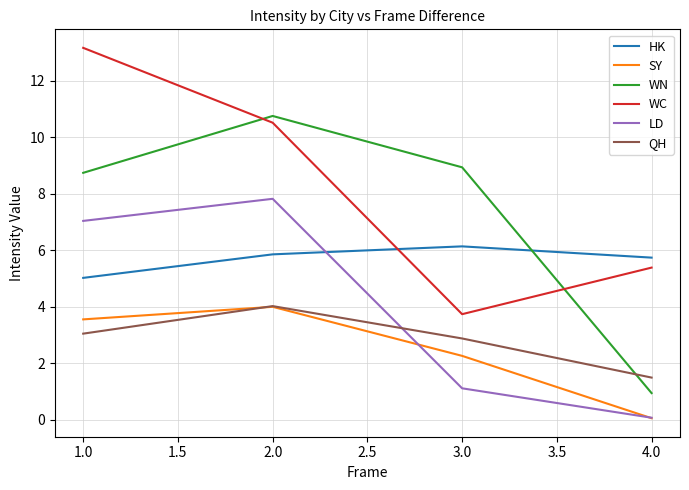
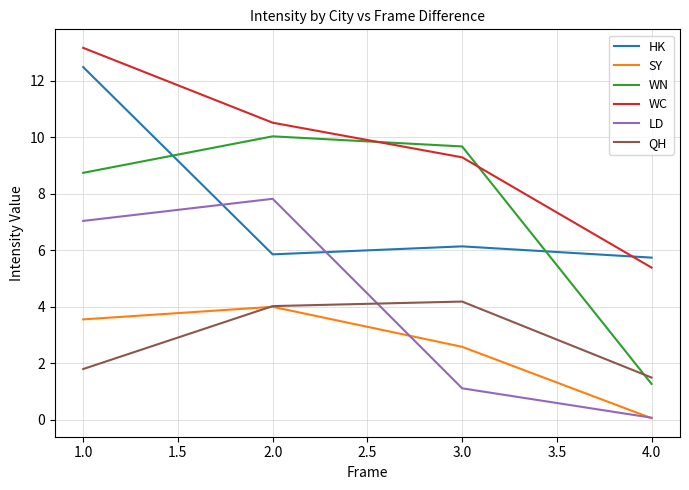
  {
    "HK": {
-     "1.0": 5.0,
+     "1.0": 12.5,
      "2.0": 5.9,
      "3.0": 6.1,
      "4.0": 5.7
    },
    "SY": {
      "1.0": 3.6,
-     "3.0": 2.3
+     "3.0": 2.6
    },
    "WN": {
      "1.0": 8.7,
-     "2.0": 10.7,
-     "3.0": 8.9,
-     "4.0": 0.9
+     "2.0": 10.0,
+     "3.0": 9.7,
+     "4.0": 1.3
    },
    "WC": {
      "1.0": 13.2,
      "2.0": 10.5,
-     "3.0": 3.7,
+     "3.0": 9.3,
      "4.0": 5.4
    },
    "LD": {
      "1.0": 7.0,
      "2.0": 7.8,
      "3.0": 1.1
    },
    "QH": {
-     "1.0": 3.1,
-     "3.0": 2.9,
+     "1.0": 1.8,
+     "3.0": 4.2,
      "4.0": 1.5
    }
  }
